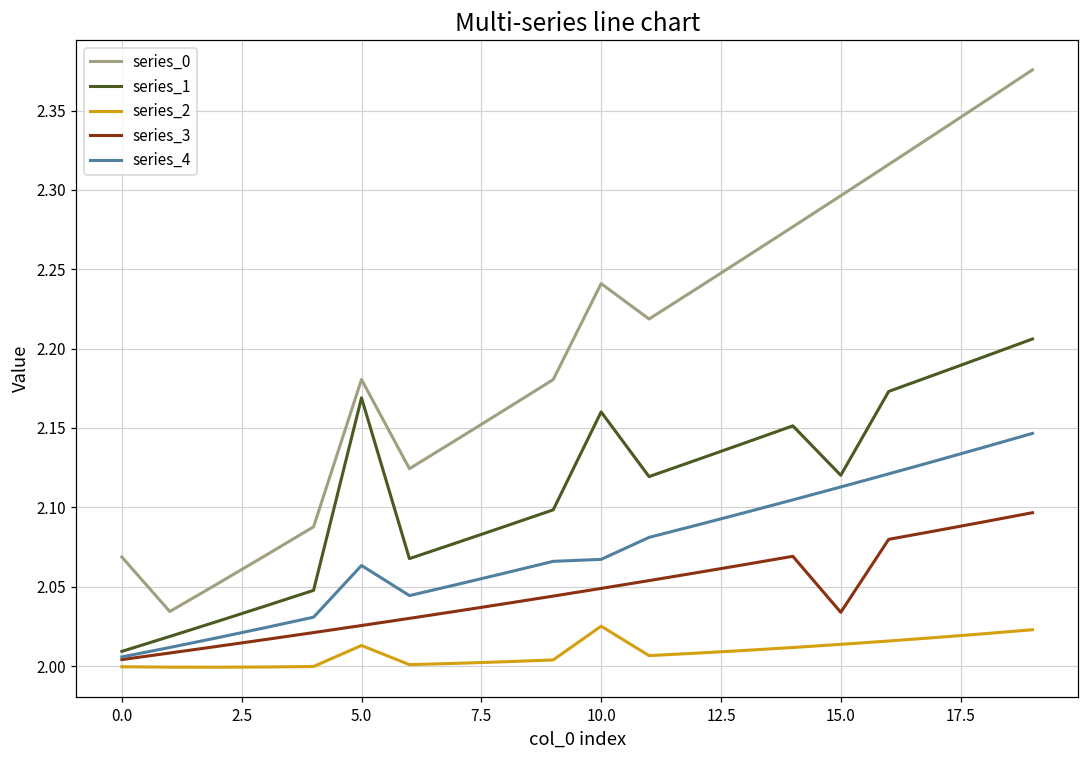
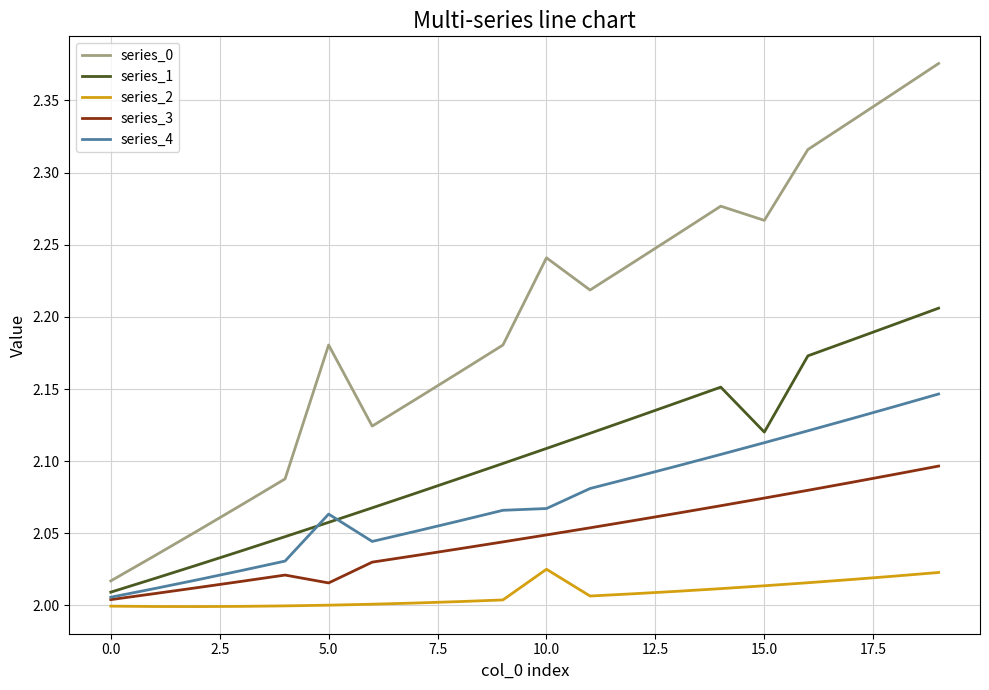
  {
    "series_0": {
-     "0.0": 2.069,
+     "0.0": 2.017,
      "5.0": 2.181,
      "10.0": 2.241,
-     "15.0": 2.296
+     "15.0": 2.267
    },
    "series_1": {
      "0.0": 2.009,
-     "5.0": 2.169,
-     "10.0": 2.160,
+     "5.0": 2.058,
+     "10.0": 2.109,
      "15.0": 2.120
    },
    "series_2": {
      "0.0": 2.000,
-     "5.0": 2.013,
+     "5.0": 2.000,
      "10.0": 2.025,
      "15.0": 2.014
    },
    "series_3": {
-     "5.0": 2.026,
+     "5.0": 2.016,
      "10.0": 2.049,
-     "15.0": 2.034
+     "15.0": 2.074
    },
    "series_4": {
      "5.0": 2.063,
      "10.0": 2.067,
      "15.0": 2.113
    }
  }
